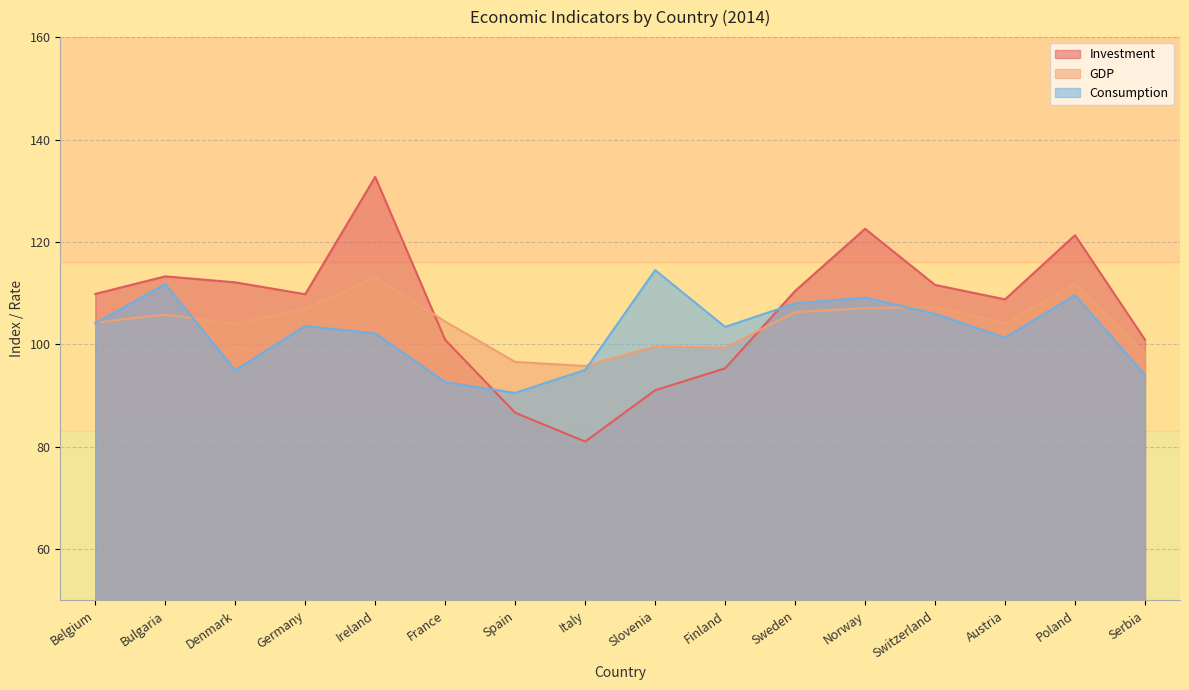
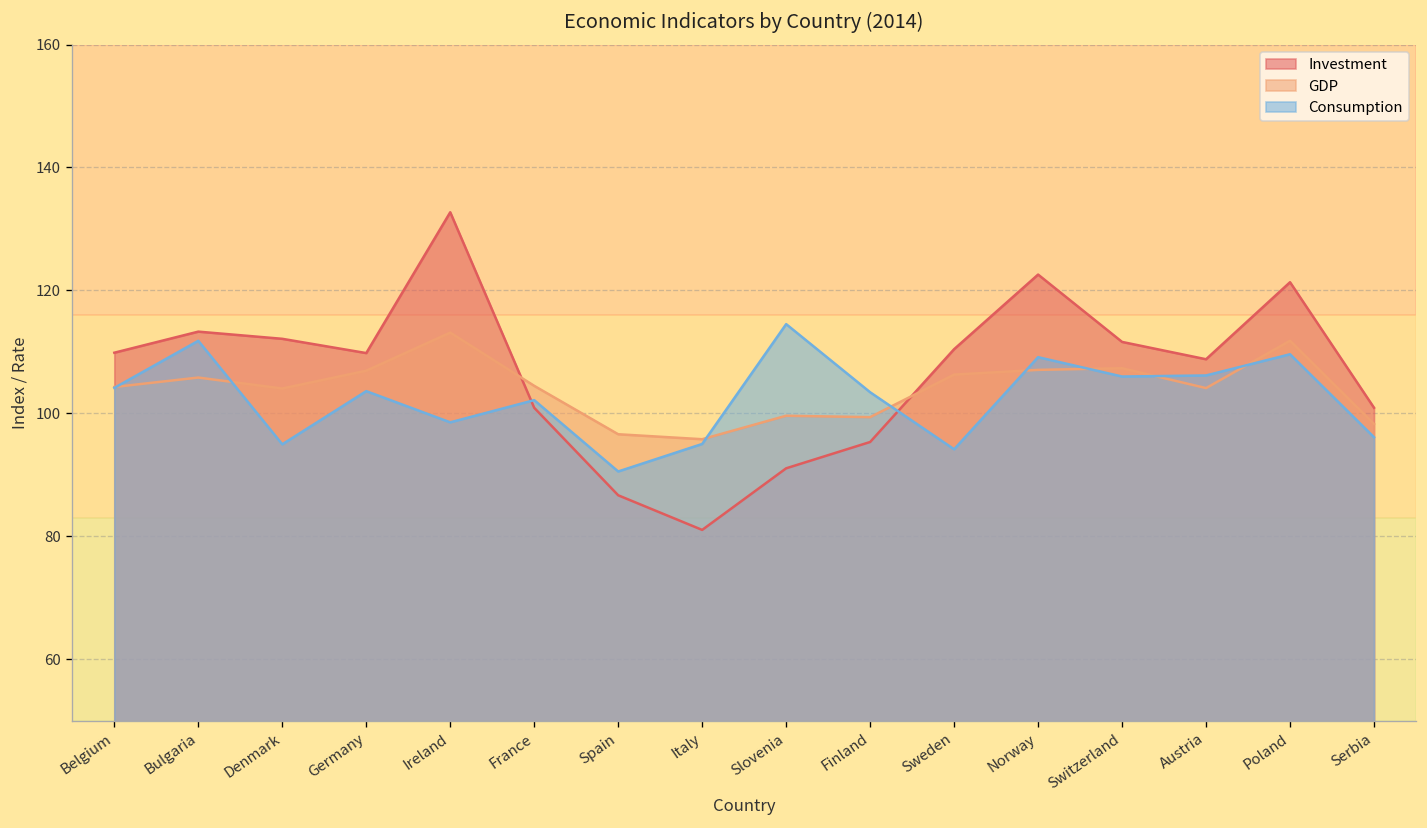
  {
    "Consumption": {
      "Bulgaria": 112,
      "Denmark": 95,
      "Germany": 104,
-     "Ireland": 102,
-     "France": 93,
+     "Ireland": 99,
+     "France": 102,
      "Spain": 91,
      "Italy": 95,
      "Slovenia": 115,
      "Finland": 103,
-     "Sweden": 108,
+     "Sweden": 94,
      "Norway": 109,
      "Switzerland": 106,
-     "Austria": 101,
+     "Austria": 106,
      "Poland": 110,
-     "Serbia": 94
+     "Serbia": 96
    }
  }
